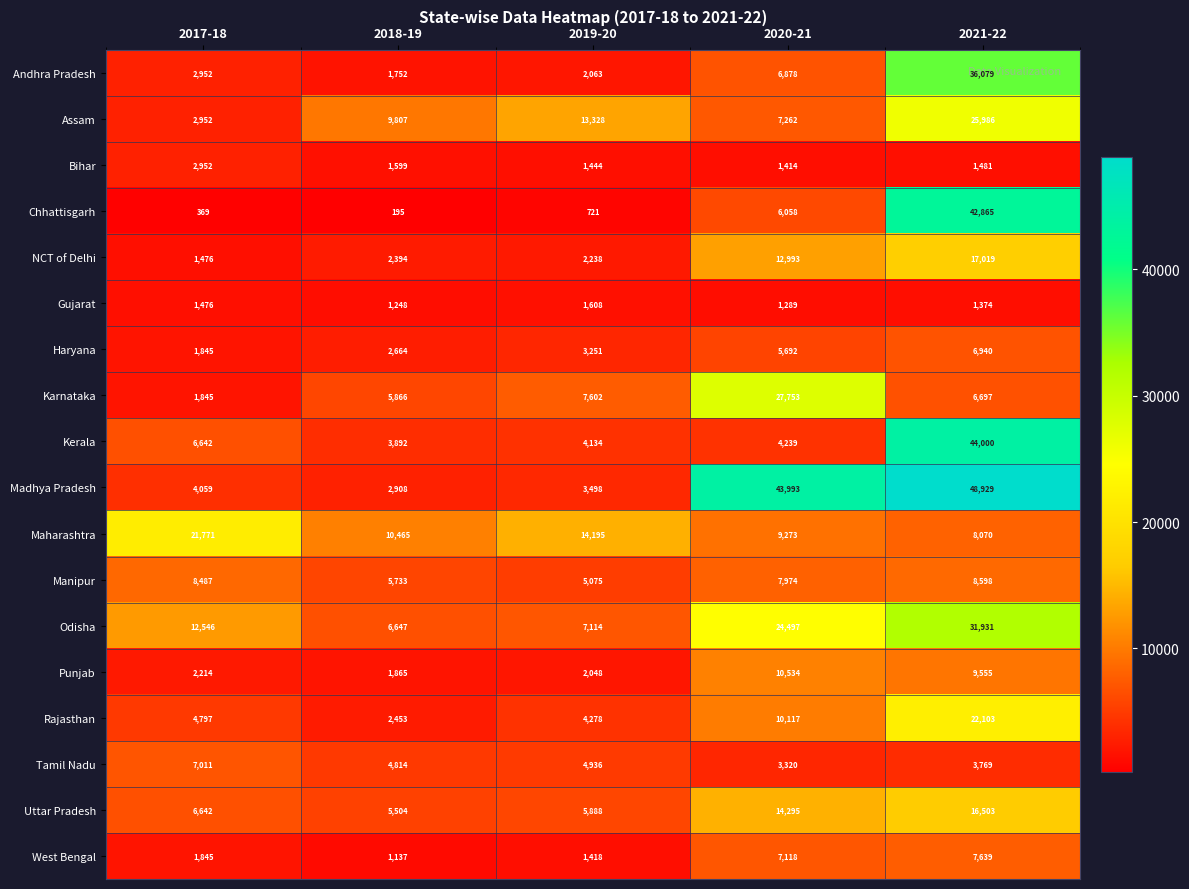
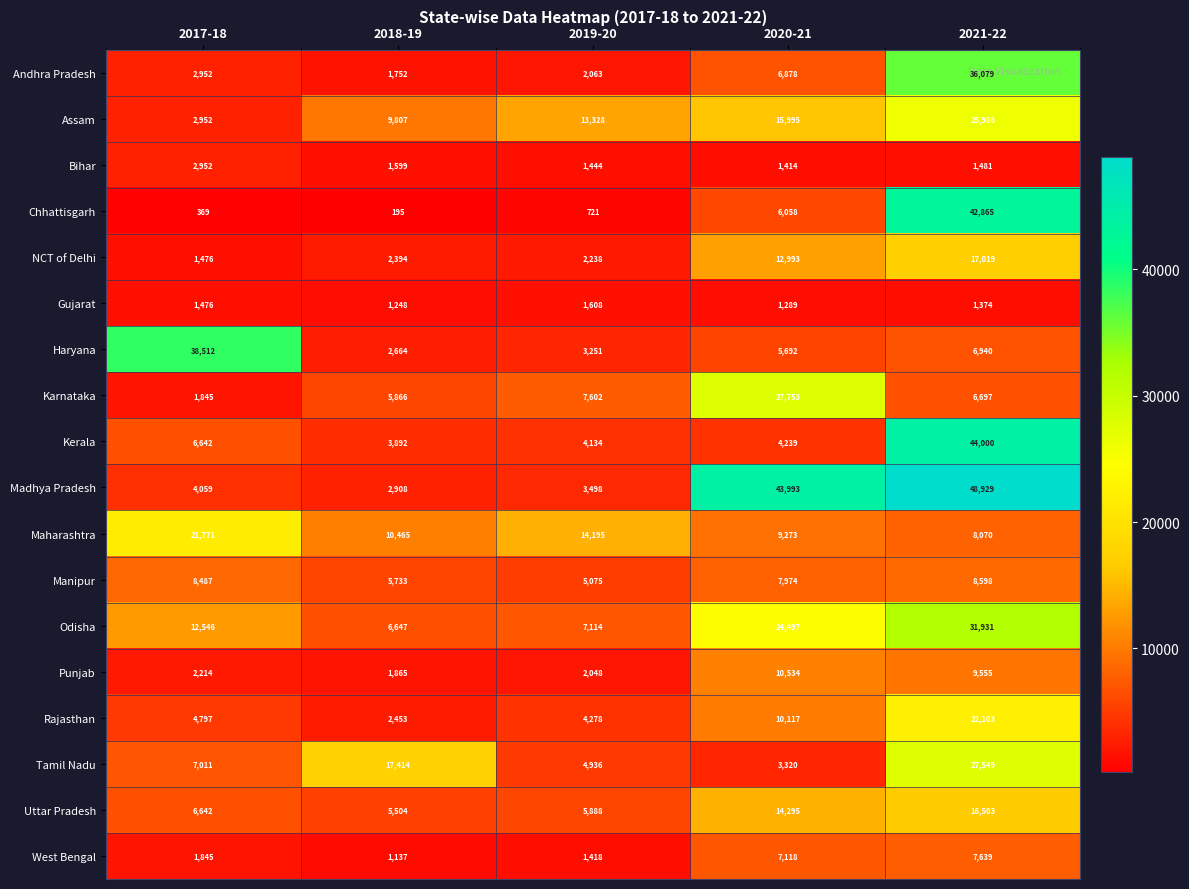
  {
    "Andhra Pradesh": {
      "2017-18": "2,952",
      "2018-19": "1,752",
      "2019-20": "2,063",
      "2020-21": "6,878"
    },
    "Assam": {
      "2017-18": "2,952",
      "2018-19": "9,807",
      "2019-20": "13,328",
-     "2020-21": "7,262",
+     "2020-21": "15,995",
      "2021-22": "25,986"
    },
    "Bihar": {
      "2017-18": "2,952",
      "2018-19": "1,599",
      "2019-20": "1,444",
      "2020-21": "1,414",
      "2021-22": "1,481"
    },
    "Chhattisgarh": {
      "2017-18": "369",
      "2018-19": "195",
      "2019-20": "721",
      "2020-21": "6,058",
      "2021-22": "42,865"
    },
    "NCT of Delhi": {
      "2017-18": "1,476",
      "2018-19": "2,394",
      "2019-20": "2,238",
      "2020-21": "12,993",
      "2021-22": "17,019"
    },
    "Gujarat": {
      "2017-18": "1,476",
      "2018-19": "1,248",
      "2019-20": "1,608",
      "2020-21": "1,289",
      "2021-22": "1,374"
    },
    "Haryana": {
-     "2017-18": "1,845",
+     "2017-18": "38,512",
      "2018-19": "2,664",
      "2019-20": "3,251",
      "2020-21": "5,692",
      "2021-22": "6,940"
    },
    "Karnataka": {
      "2017-18": "1,845",
      "2018-19": "5,866",
      "2019-20": "7,602",
      "2020-21": "27,753",
      "2021-22": "6,697"
    },
    "Kerala": {
      "2017-18": "6,642",
      "2018-19": "3,892",
      "2019-20": "4,134",
      "2020-21": "4,239",
      "2021-22": "44,000"
    },
    "Madhya Pradesh": {
      "2017-18": "4,059",
      "2018-19": "2,908",
      "2019-20": "3,498",
      "2020-21": "43,993",
      "2021-22": "48,929"
    },
    "Maharashtra": {
      "2017-18": "21,771",
      "2018-19": "10,465",
      "2019-20": "14,195",
      "2020-21": "9,273",
      "2021-22": "8,070"
    },
    "Manipur": {
      "2017-18": "8,487",
      "2018-19": "5,733",
      "2019-20": "5,075",
      "2020-21": "7,974",
      "2021-22": "8,598"
    },
    "Odisha": {
      "2017-18": "12,546",
      "2018-19": "6,647",
      "2019-20": "7,114",
      "2020-21": "24,497",
      "2021-22": "31,931"
    },
    "Punjab": {
      "2017-18": "2,214",
      "2018-19": "1,865",
      "2019-20": "2,048",
      "2020-21": "10,534",
      "2021-22": "9,555"
    },
    "Rajasthan": {
      "2017-18": "4,797",
      "2018-19": "2,453",
      "2019-20": "4,278",
      "2020-21": "10,117",
      "2021-22": "22,103"
    },
    "Tamil Nadu": {
      "2017-18": "7,011",
-     "2018-19": "4,814",
+     "2018-19": "17,414",
      "2019-20": "4,936",
      "2020-21": "3,320",
-     "2021-22": "3,769"
+     "2021-22": "27,549"
    },
    "Uttar Pradesh": {
      "2017-18": "6,642",
      "2018-19": "5,504",
      "2019-20": "5,888",
      "2020-21": "14,295",
      "2021-22": "16,503"
    },
    "West Bengal": {
      "2017-18": "1,845",
      "2018-19": "1,137",
      "2019-20": "1,418",
      "2020-21": "7,118",
      "2021-22": "7,639"
    }
  }
